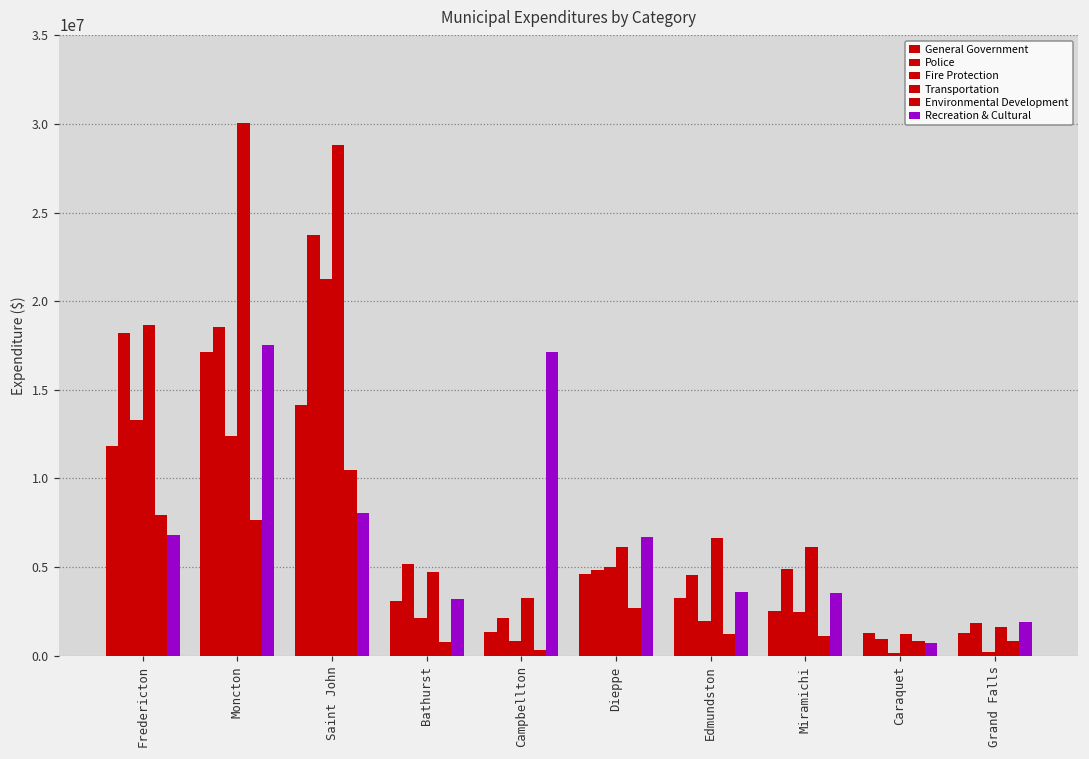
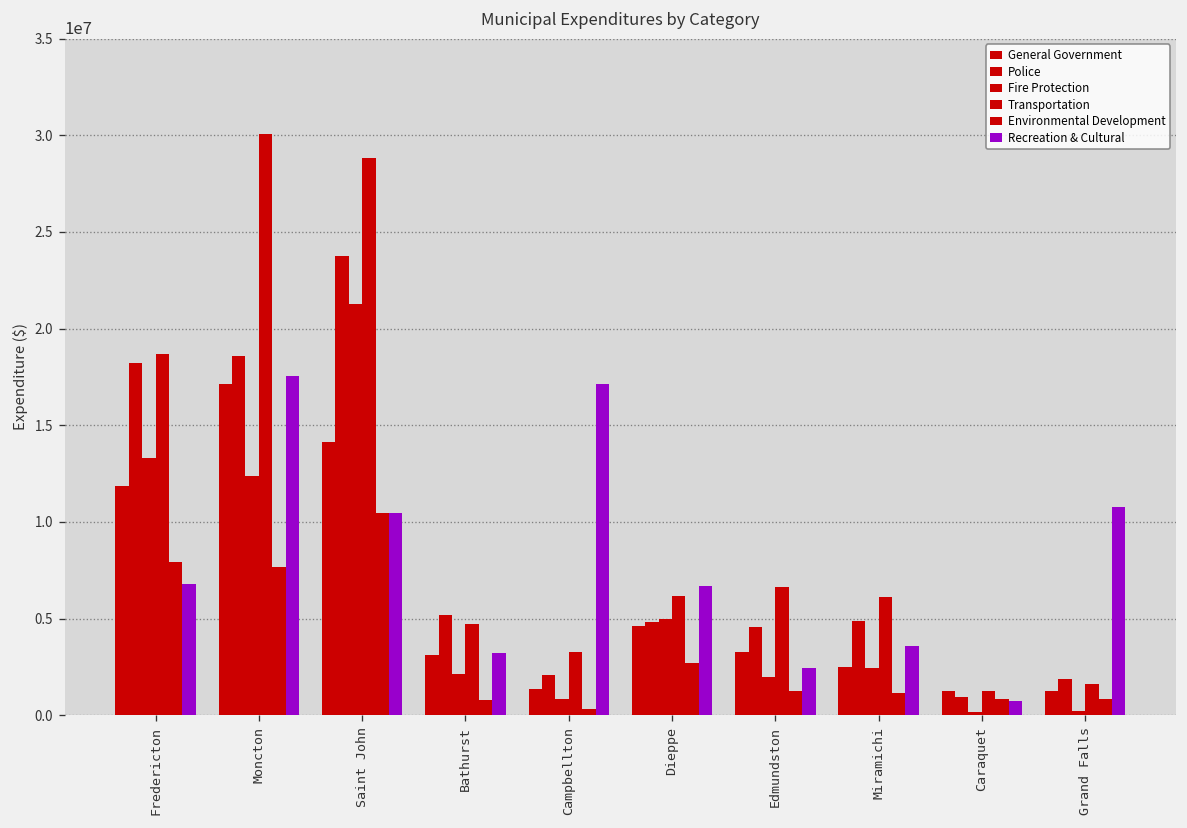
  {
    "Recreation & Cultural": {
      "Fredericton": 6800000,
      "Moncton": 17500000,
-     "Saint John": 8100000,
+     "Saint John": 10500000,
      "Bathurst": 3200000,
      "Campbellton": 17100000,
      "Dieppe": 6700000,
-     "Edmundston": 3600000,
+     "Edmundston": 2400000,
      "Miramichi": 3600000,
      "Caraquet": 700000,
-     "Grand Falls": 1900000
+     "Grand Falls": 10800000
    }
  }
